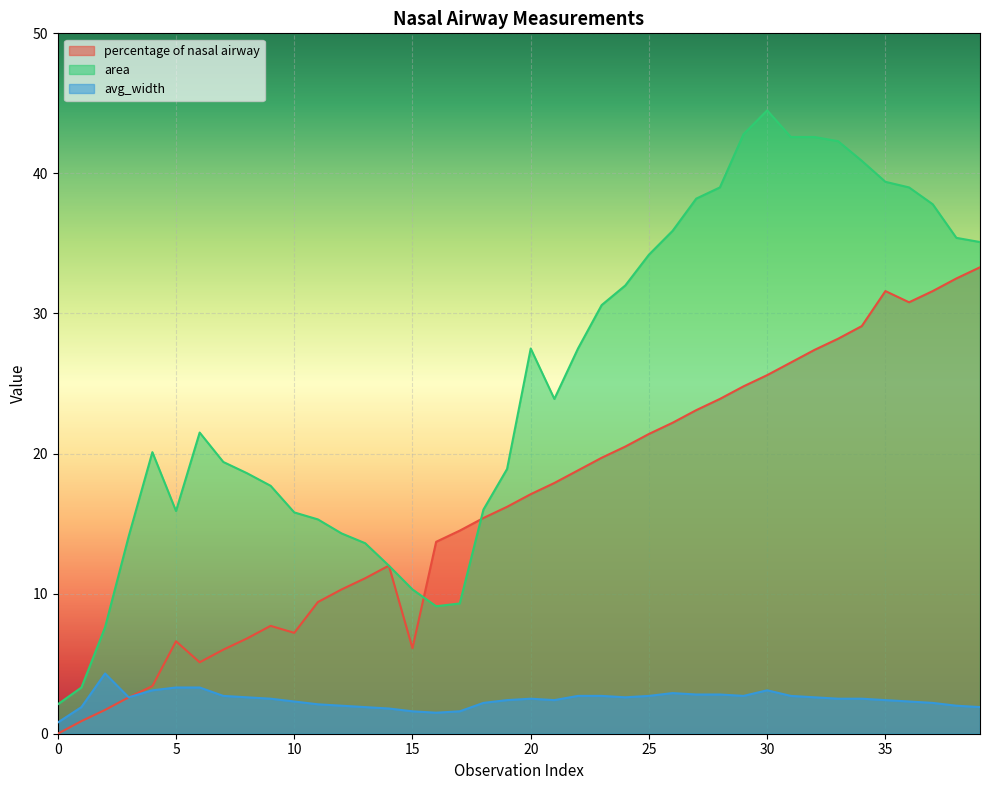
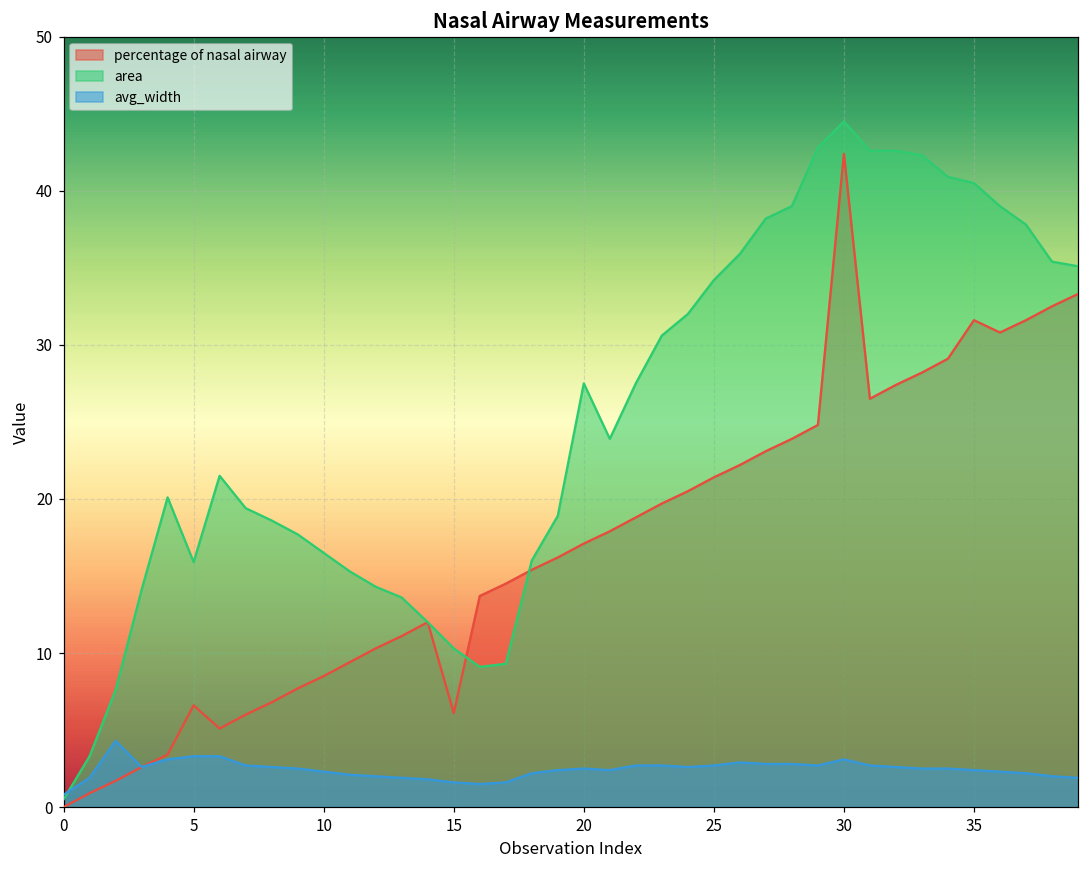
  {
    "percentage of nasal airway": {
      "0": 0.0,
      "5": 6.6,
-     "10": 7.2,
+     "10": 8.5,
      "15": 6.1,
      "20": 17.1,
      "25": 21.4,
-     "30": 25.6,
+     "30": 42.4,
      "35": 31.6
    },
    "area": {
-     "0": 2.1,
+     "0": 0.5,
      "5": 15.9,
-     "10": 15.8,
+     "10": 16.5,
      "15": 10.3,
      "20": 27.5,
      "25": 34.2,
      "30": 44.5,
-     "35": 39.4
+     "35": 40.5
    },
    "avg_width": {
      "0": 0.8,
      "5": 3.3,
      "10": 2.3,
      "15": 1.6,
      "20": 2.5,
      "25": 2.7,
      "30": 3.1,
      "35": 2.4
    }
  }
